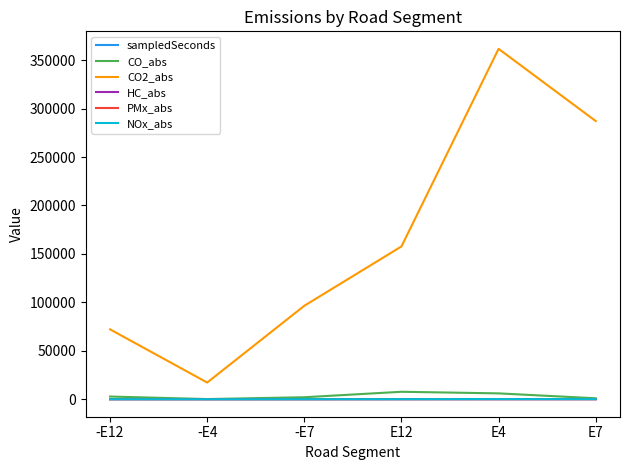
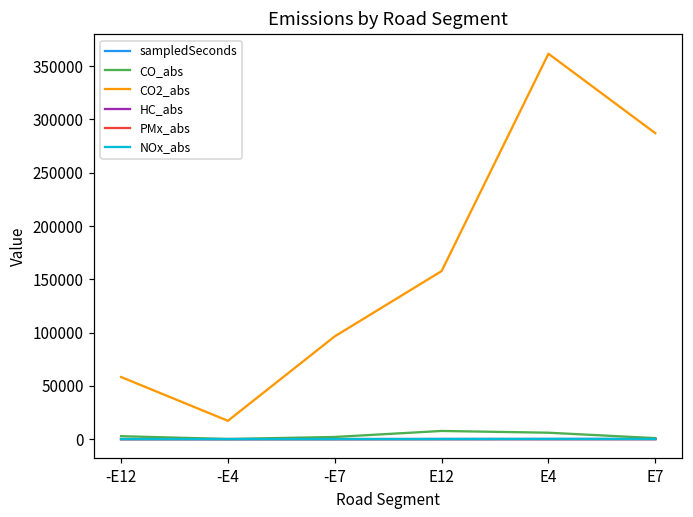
  {
    "NOx_abs": {
      "-E12": 0,
      "E12": 0,
      "E4": 0
    },
    "CO_abs": {
      "-E12": 0,
      "E12": 10000,
      "E4": 10000
    },
    "CO2_abs": {
-     "-E12": 70000,
+     "-E12": 60000,
      "-E4": 20000,
      "-E7": 100000,
      "E12": 160000,
      "E4": 360000,
      "E7": 290000
    }
  }
